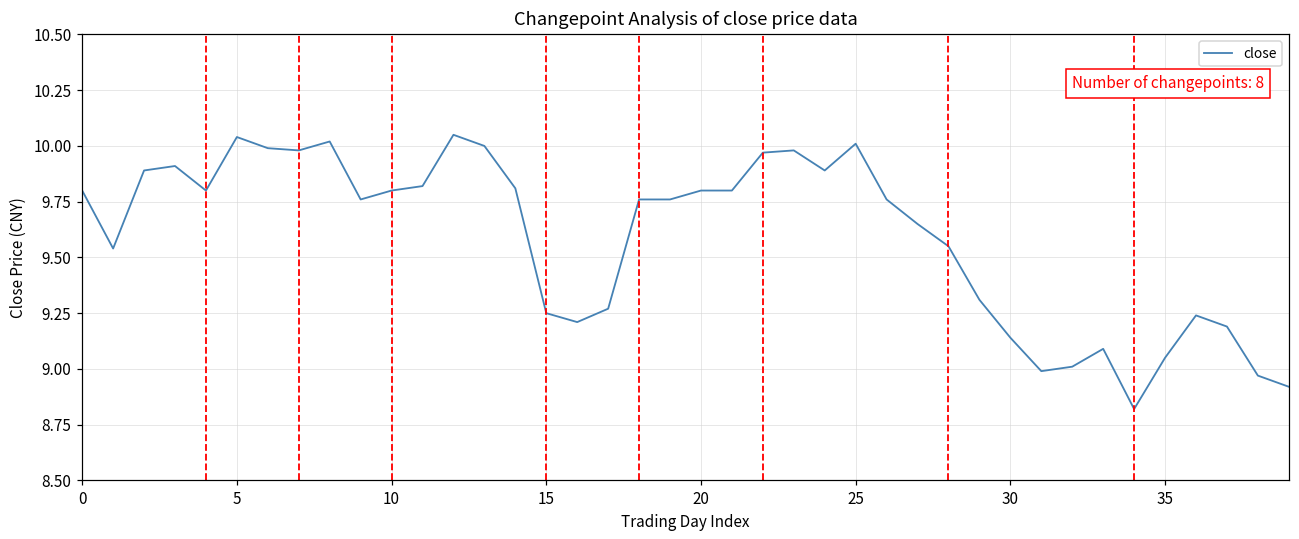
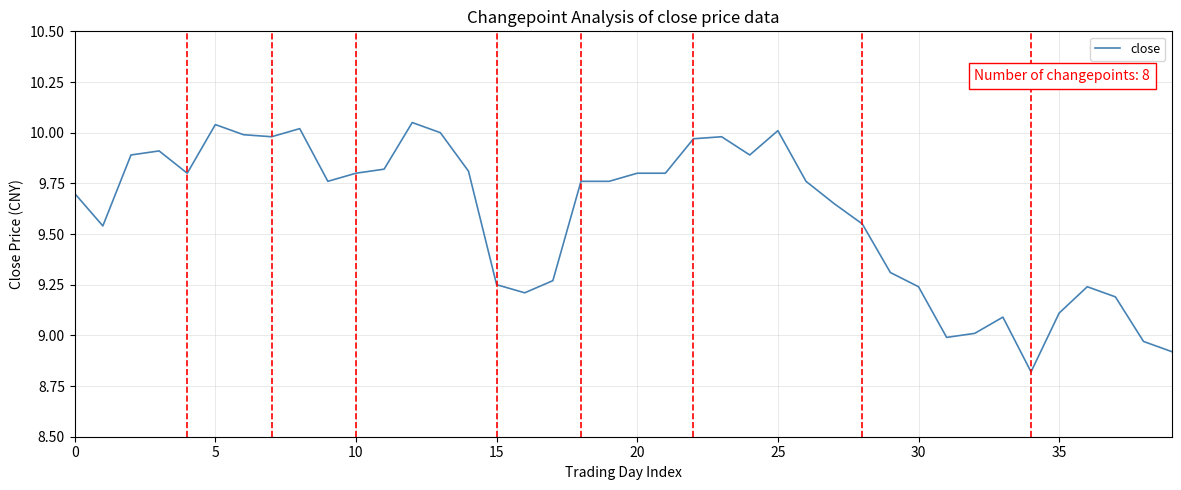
  {
-   "0": 9.8,
+   "0": 9.7,
    "5": 10.04,
    "10": 9.80,
    "15": 9.25,
    "20": 9.80,
    "25": 10.01,
-   "30": 9.14,
-   "35": 9.05
+   "30": 9.24,
+   "35": 9.11
  }
